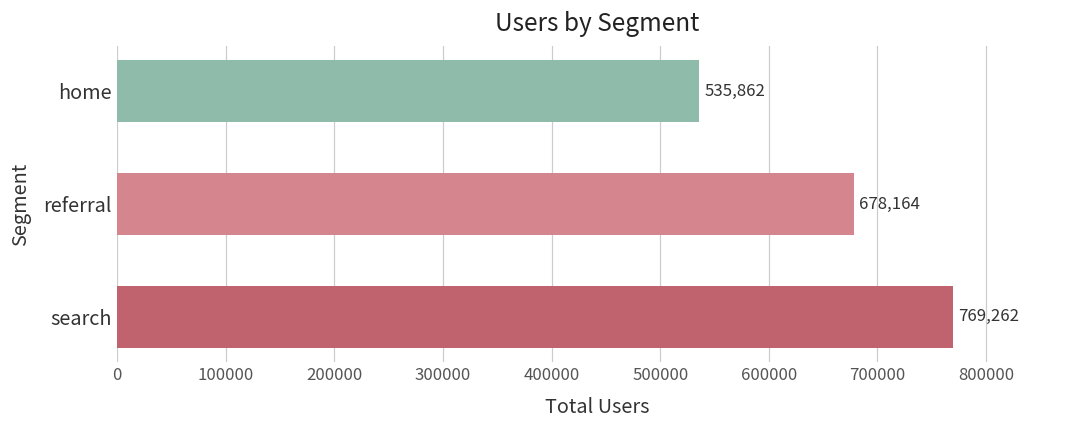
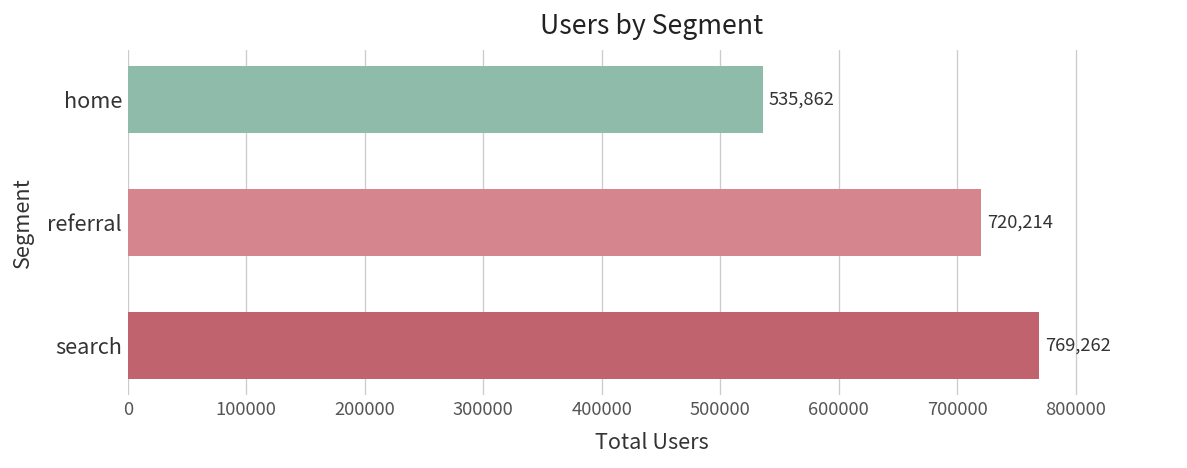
  {
    "home": "535,862",
-   "referral": "678,164",
+   "referral": "720,214",
    "search": "769,262"
  }
